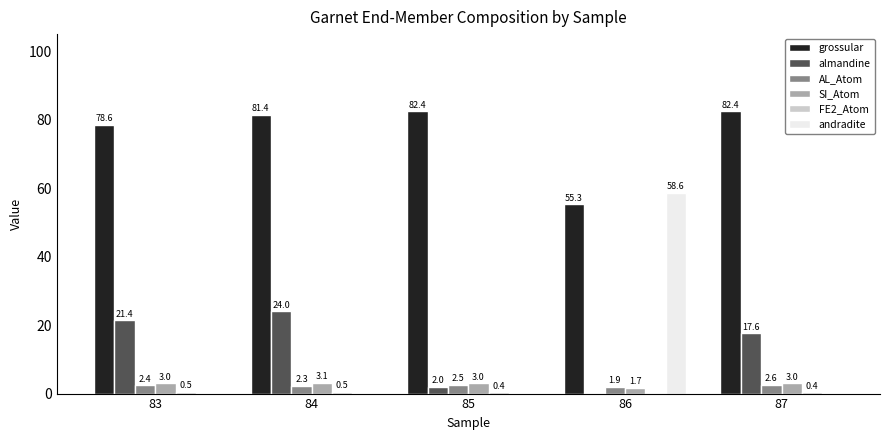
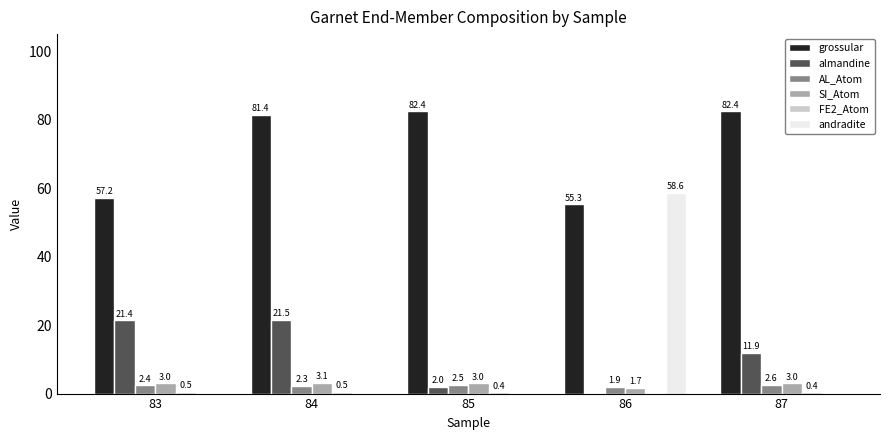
  {
    "grossular": {
-     "83": 78.6,
+     "83": 57.2,
      "84": 81.4,
      "85": 82.4,
      "86": 55.3,
      "87": 82.4
    },
    "almandine": {
      "83": 21.4,
-     "84": 24.0,
+     "84": 21.5,
      "85": 2.0,
-     "87": 17.6
+     "87": 11.9
    }
  }
